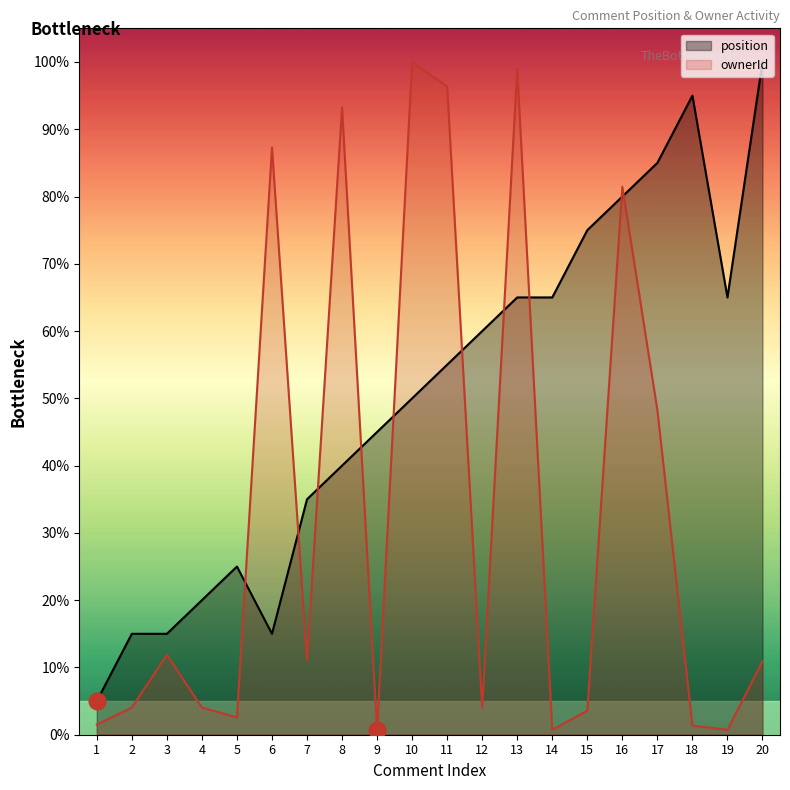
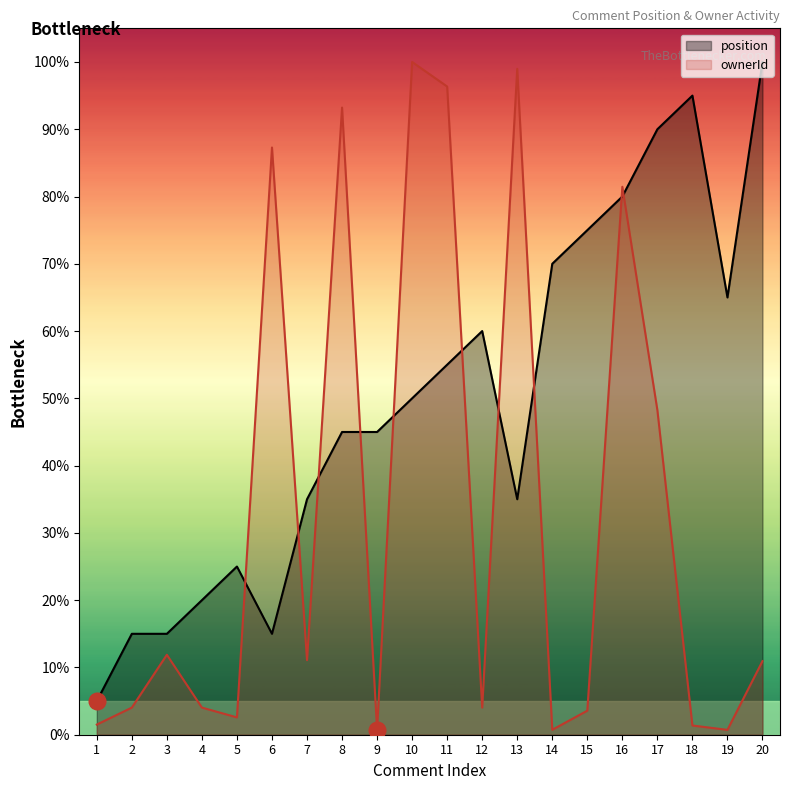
  {
    "position": {
      "2": "15%",
      "3": "15%",
      "4": "20%",
      "5": "25%",
      "6": "15%",
      "7": "35%",
-     "8": "40%",
+     "8": "45%",
      "9": "45%",
      "10": "50%",
      "11": "55%",
      "12": "60%",
-     "13": "65%",
-     "14": "65%",
+     "13": "35%",
+     "14": "70%",
      "15": "75%",
      "16": "80%",
-     "17": "85%",
+     "17": "90%",
      "18": "95%",
      "19": "65%"
    }
  }
